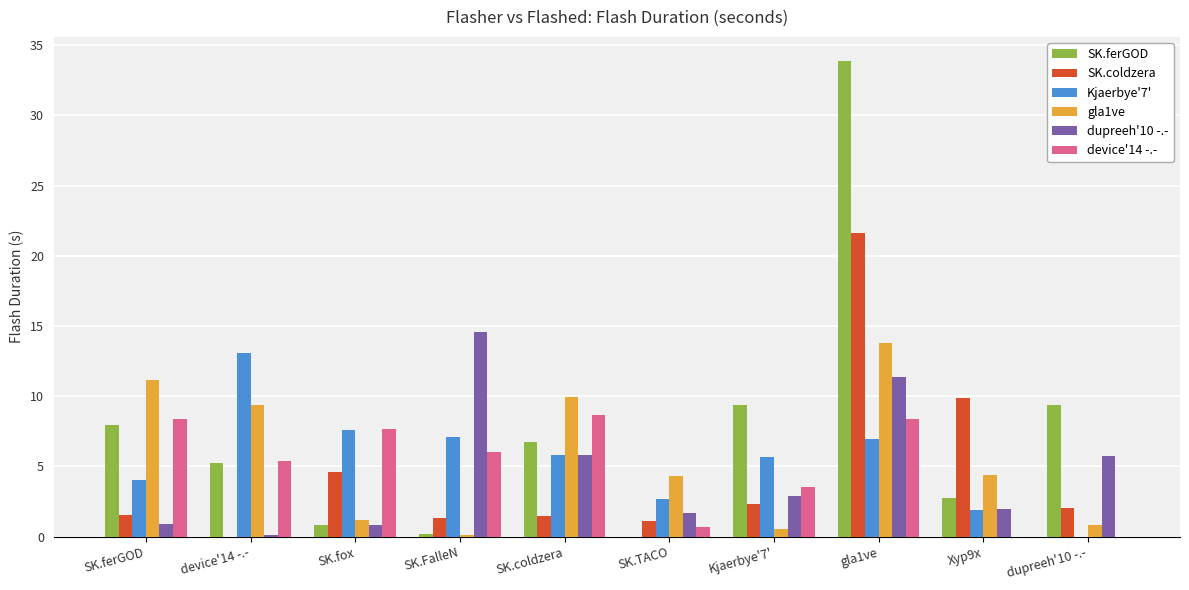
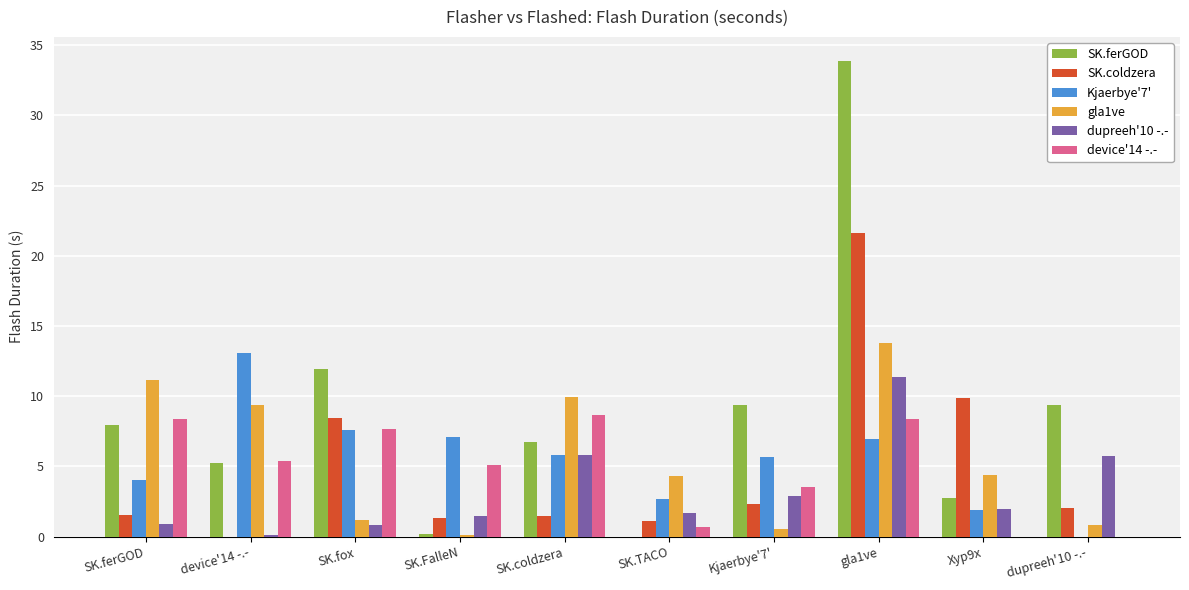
  {
    "SK.ferGOD": {
      "SK.ferGOD": 8.0,
      "device'14 -.-": 5.2,
-     "SK.fox": 0.8,
+     "SK.fox": 12.0,
      "SK.coldzera": 6.8,
      "SK.TACO": 0.0,
      "Kjaerbye'7'": 9.4,
      "gla1ve": 33.9,
      "Xyp9x": 2.7,
      "dupreeh'10 -.-": 9.3
    },
    "SK.coldzera": {
      "SK.ferGOD": 1.5,
      "device'14 -.-": 0.0,
-     "SK.fox": 4.6,
+     "SK.fox": 8.4,
      "SK.FalleN": 1.3,
      "SK.coldzera": 1.5,
      "SK.TACO": 1.1,
      "Kjaerbye'7'": 2.3,
      "gla1ve": 21.6,
      "Xyp9x": 9.9,
      "dupreeh'10 -.-": 2.1
    },
    "Kjaerbye'7'": {
      "SK.ferGOD": 4.1,
      "device'14 -.-": 13.1,
      "SK.fox": 7.6,
      "SK.FalleN": 7.1,
      "SK.coldzera": 5.8,
      "SK.TACO": 2.7,
      "Kjaerbye'7'": 5.7,
      "gla1ve": 6.9,
      "Xyp9x": 1.9,
      "dupreeh'10 -.-": 0.0
    },
    "gla1ve": {
      "SK.ferGOD": 11.2,
      "device'14 -.-": 9.4,
      "SK.fox": 1.2,
      "SK.coldzera": 10.0,
      "SK.TACO": 4.3,
      "Kjaerbye'7'": 0.5,
      "gla1ve": 13.8,
      "Xyp9x": 4.4,
      "dupreeh'10 -.-": 0.8
    },
    "dupreeh'10 -.-": {
      "SK.ferGOD": 0.9,
      "SK.fox": 0.8,
-     "SK.FalleN": 14.6,
+     "SK.FalleN": 1.5,
      "SK.coldzera": 5.8,
      "SK.TACO": 1.7,
      "Kjaerbye'7'": 2.9,
      "gla1ve": 11.4,
      "Xyp9x": 2.0,
      "dupreeh'10 -.-": 5.8
    },
    "device'14 -.-": {
      "SK.ferGOD": 8.4,
      "device'14 -.-": 5.4,
      "SK.fox": 7.6,
-     "SK.FalleN": 6.0,
+     "SK.FalleN": 5.1,
      "SK.coldzera": 8.7,
      "SK.TACO": 0.7,
      "Kjaerbye'7'": 3.6,
      "gla1ve": 8.4,
      "Xyp9x": 0.0,
      "dupreeh'10 -.-": 0.0
    }
  }
